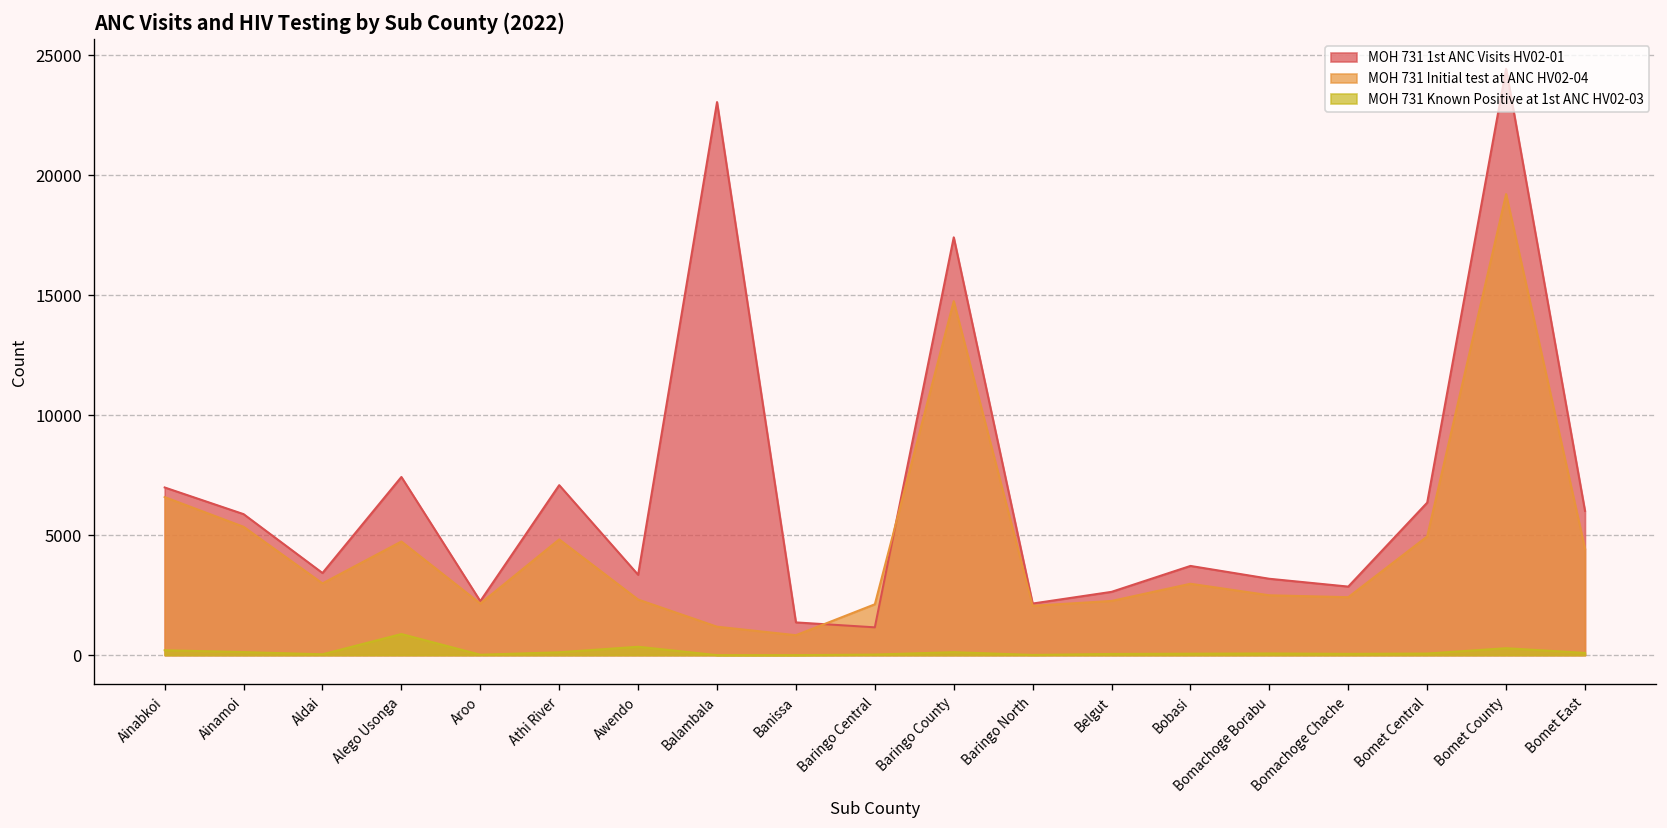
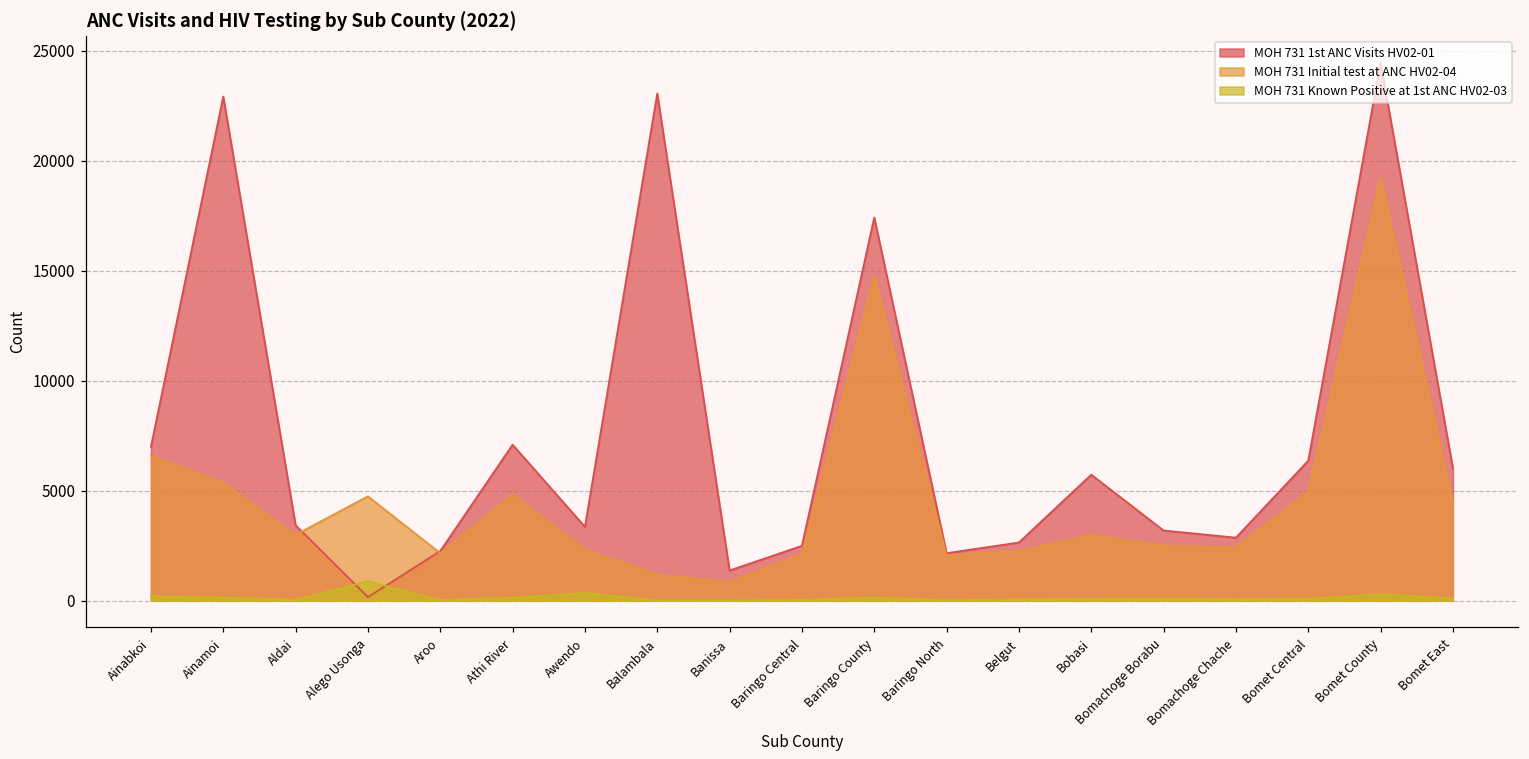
  {
    "MOH 731 1st ANC Visits HV02-01": {
      "Ainabkoi": 7000,
-     "Ainamoi": 5900,
+     "Ainamoi": 22900,
      "Aldai": 3400,
-     "Alego Usonga": 7400,
+     "Alego Usonga": 200,
      "Athi River": 7100,
      "Awendo": 3300,
      "Balambala": 23000,
      "Banissa": 1400,
-     "Baringo Central": 1200,
+     "Baringo Central": 2500,
      "Baringo County": 17400,
      "Belgut": 2600,
-     "Bobasi": 3700,
+     "Bobasi": 5700,
      "Bomachoge Borabu": 3200,
      "Bomachoge Chache": 2900,
      "Bomet Central": 6400,
      "Bomet East": 6000
    }
  }
